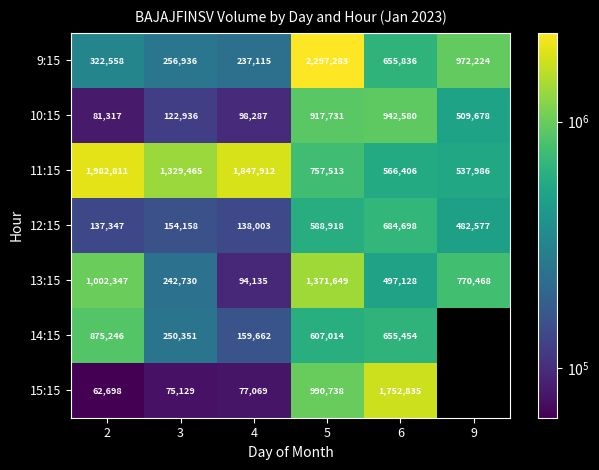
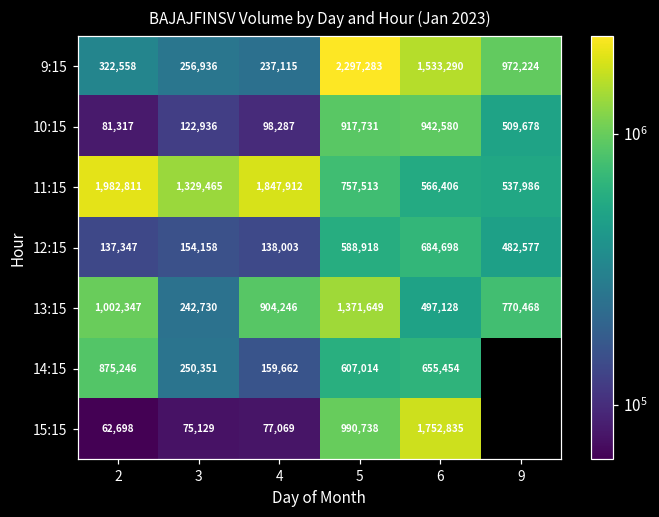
  {
    "9:15": {
      "2": "322,558",
      "3": "256,936",
      "4": "237,115",
      "5": "2,297,283",
-     "6": "655,836",
+     "6": "1,533,290",
      "9": "972,224"
    },
    "10:15": {
      "2": "81,317",
      "3": "122,936",
      "4": "98,287",
      "5": "917,731",
      "6": "942,580",
      "9": "509,678"
    },
    "11:15": {
      "2": "1,982,811",
      "3": "1,329,465",
      "4": "1,847,912",
      "5": "757,513",
      "6": "566,406",
      "9": "537,986"
    },
    "12:15": {
      "2": "137,347",
      "3": "154,158",
      "4": "138,003",
      "5": "588,918",
      "6": "684,698",
      "9": "482,577"
    },
    "13:15": {
      "2": "1,002,347",
      "3": "242,730",
-     "4": "94,135",
+     "4": "904,246",
      "5": "1,371,649",
      "6": "497,128",
      "9": "770,468"
    },
    "14:15": {
      "2": "875,246",
      "3": "250,351",
      "4": "159,662",
      "5": "607,014",
      "6": "655,454"
    },
    "15:15": {
      "2": "62,698",
      "3": "75,129",
      "4": "77,069",
      "5": "990,738",
      "6": "1,752,835"
    }
  }
